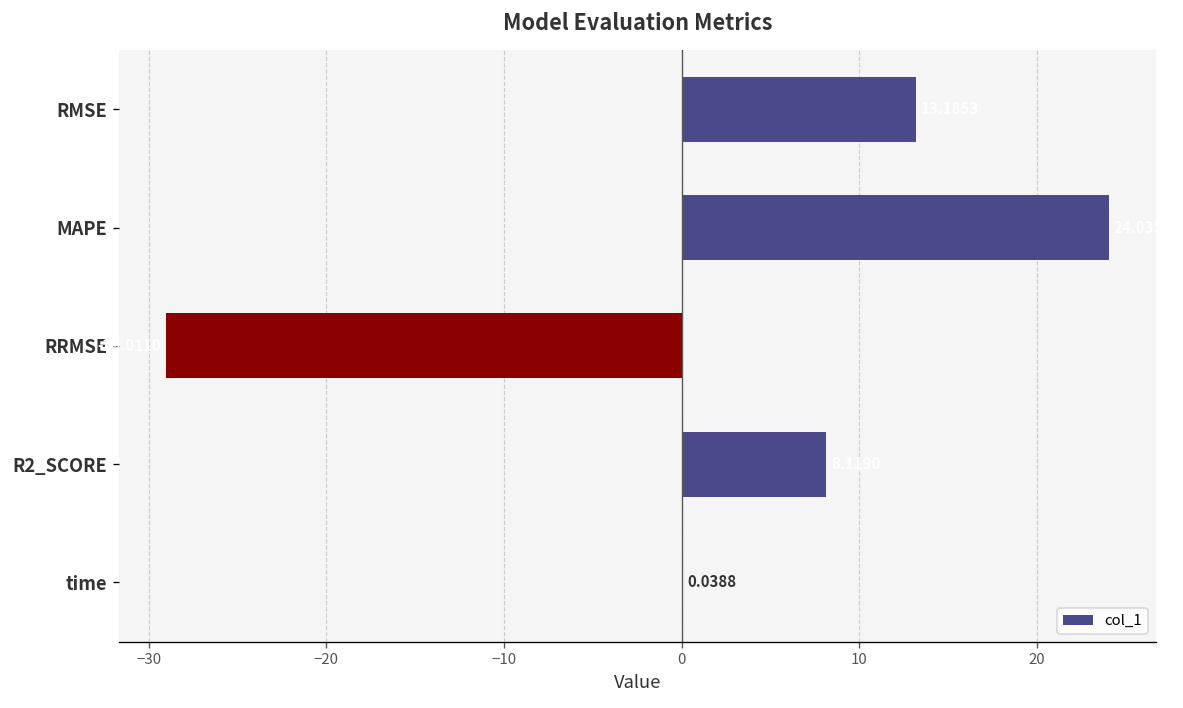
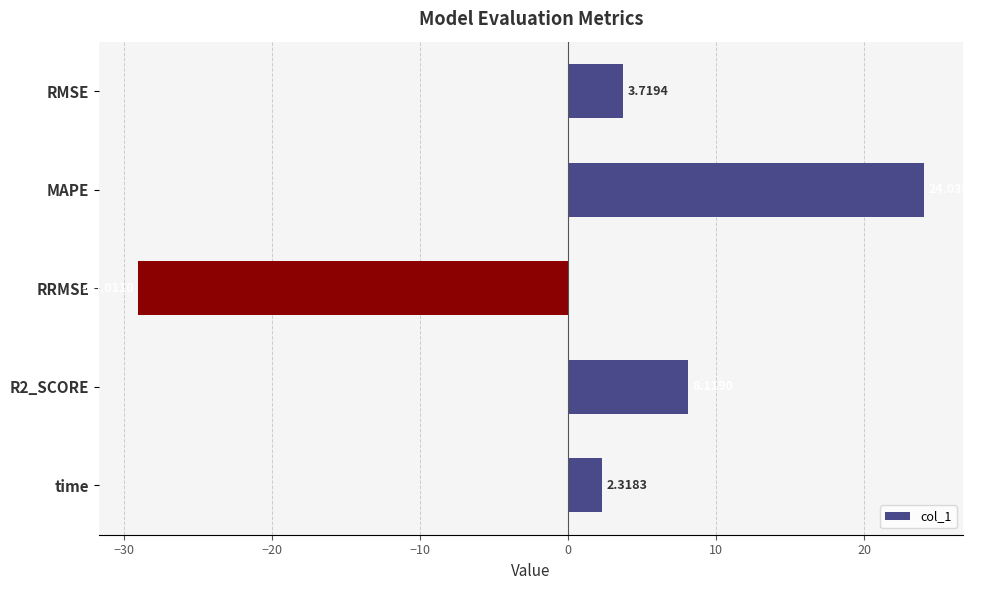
  {
-   "RMSE": 13.2,
-   "time": 0.0388
+   "RMSE": 3.7,
+   "time": 2.3183
  }
